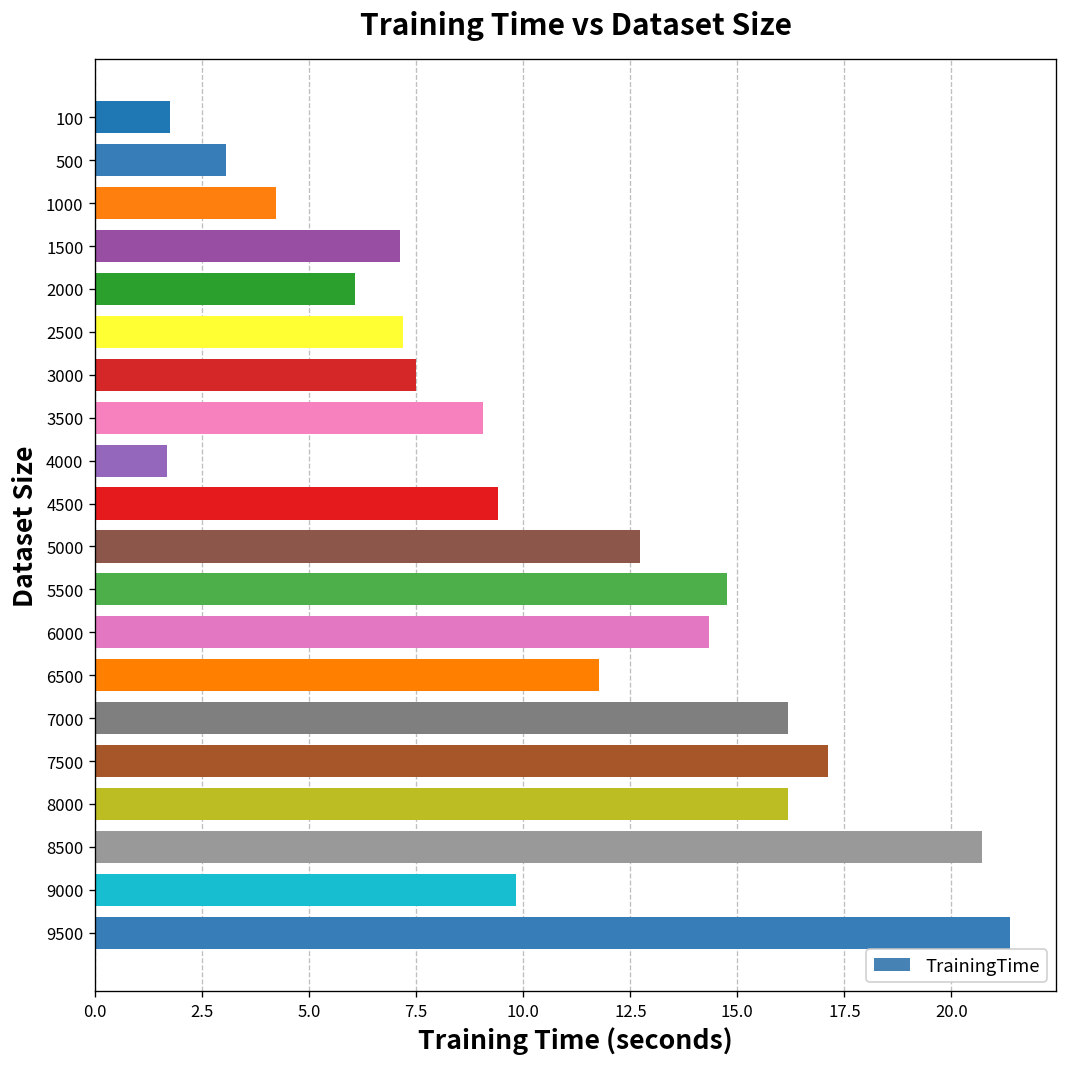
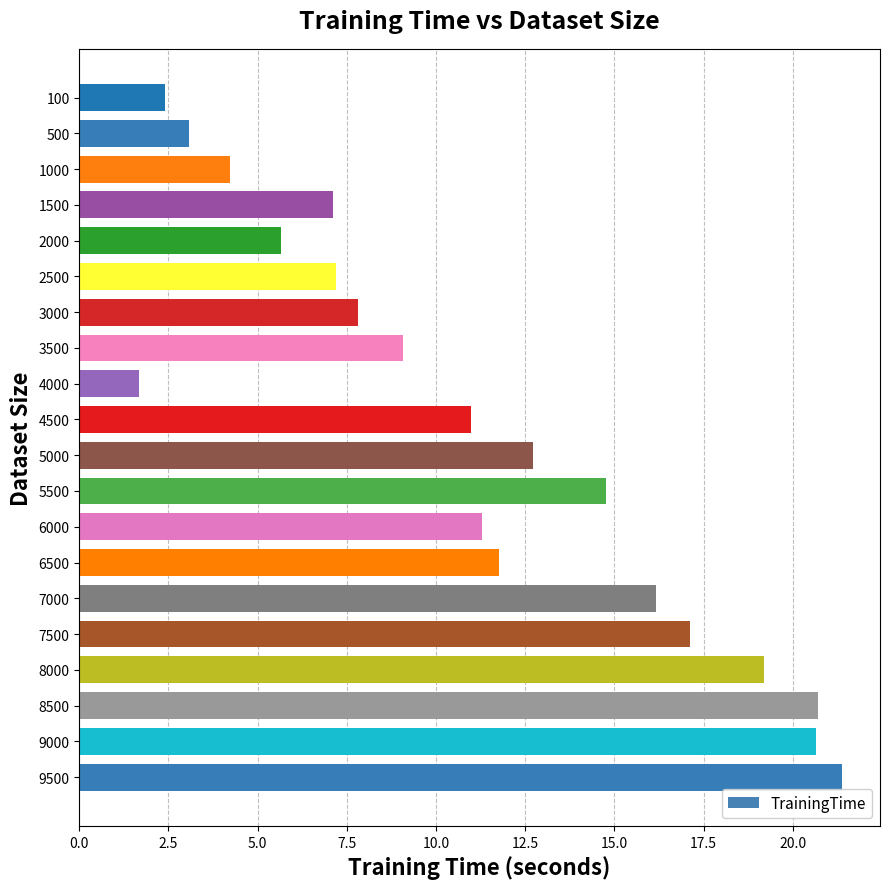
  {
-   "100": 1.8,
+   "100": 2.4,
    "500": 3.1,
    "1000": 4.2,
    "1500": 7.1,
-   "2000": 6.1,
+   "2000": 5.7,
    "2500": 7.2,
-   "3000": 7.5,
+   "3000": 7.8,
    "3500": 9.1,
    "4000": 1.7,
-   "4500": 9.4,
+   "4500": 11.0,
    "5000": 12.7,
    "5500": 14.8,
-   "6000": 14.3,
+   "6000": 11.3,
    "6500": 11.8,
    "7000": 16.2,
    "7500": 17.1,
-   "8000": 16.2,
+   "8000": 19.2,
    "8500": 20.7,
-   "9000": 9.8,
+   "9000": 20.6,
    "9500": 21.4
  }
